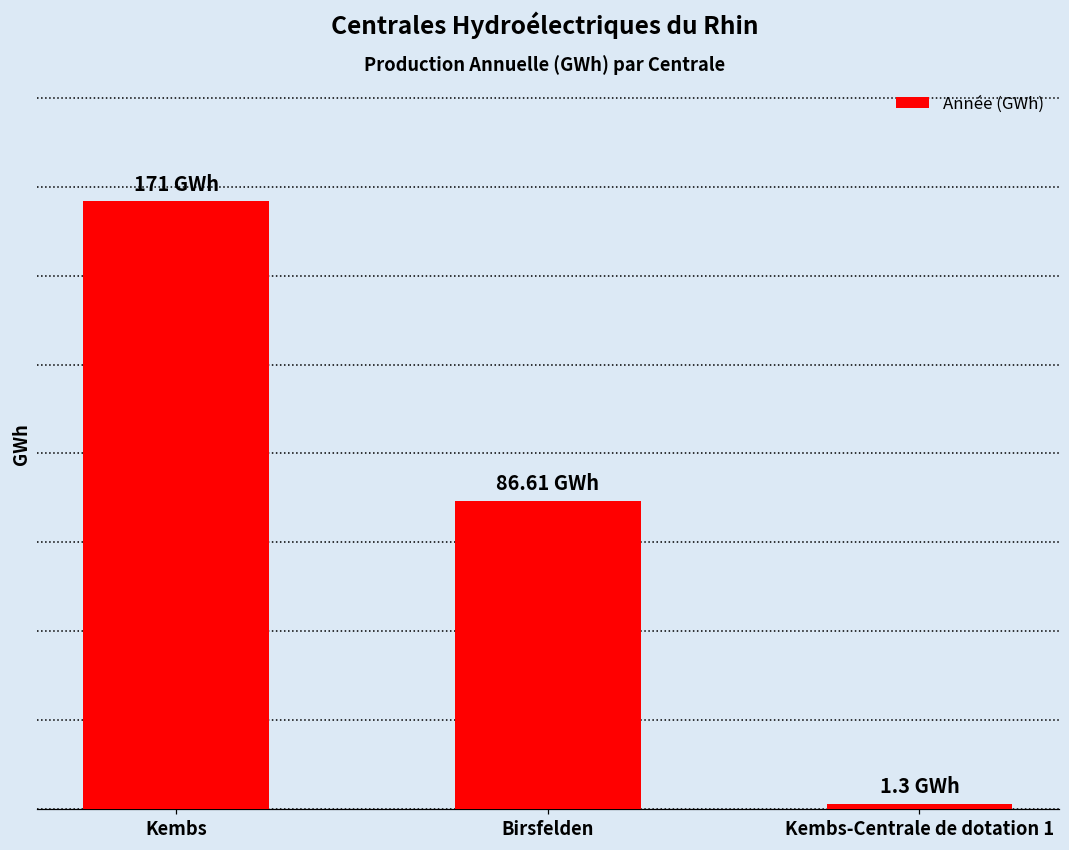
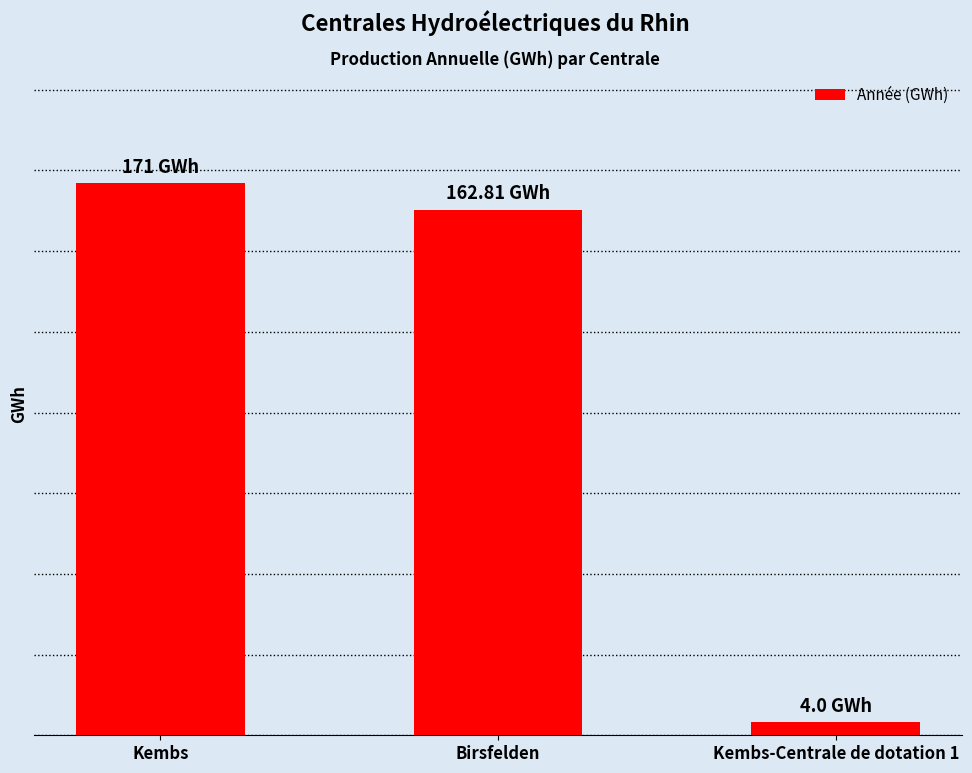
  {
    "Kembs": 171,
-   "Birsfelden": 86.61,
-   "Kembs-Centrale de dotation 1": 1.3
+   "Birsfelden": 162.81,
+   "Kembs-Centrale de dotation 1": 4.0
  }
